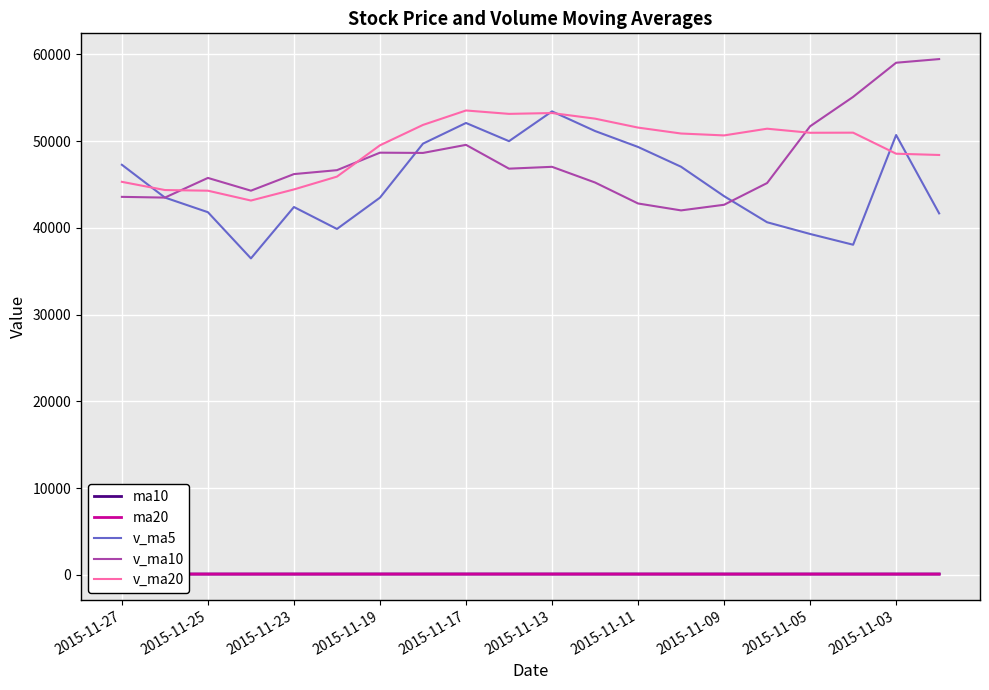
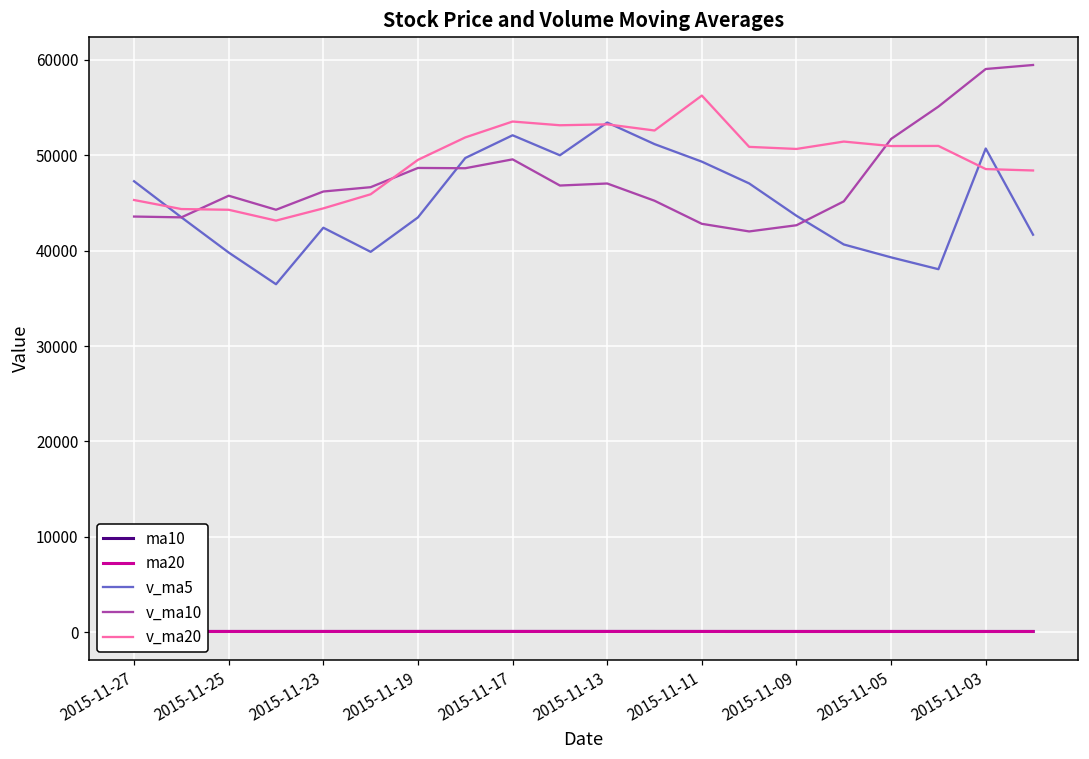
  {
    "ma20": {
      "2015-11-25": 0,
      "2015-11-23": 0,
      "2015-11-19": 0,
      "2015-11-17": 0,
      "2015-11-13": 0,
      "2015-11-11": 0,
      "2015-11-09": 0,
      "2015-11-05": 0,
      "2015-11-03": 0
    },
    "v_ma5": {
      "2015-11-27": 47000,
-     "2015-11-25": 42000,
+     "2015-11-25": 40000,
      "2015-11-23": 42000,
      "2015-11-19": 43000,
      "2015-11-17": 52000,
      "2015-11-11": 49000,
      "2015-11-09": 44000,
      "2015-11-05": 39000,
      "2015-11-03": 51000
    },
    "v_ma10": {
      "2015-11-27": 44000,
      "2015-11-25": 46000,
      "2015-11-23": 46000,
      "2015-11-19": 49000,
      "2015-11-17": 50000,
      "2015-11-13": 47000,
      "2015-11-11": 43000,
      "2015-11-09": 43000,
      "2015-11-05": 52000,
      "2015-11-03": 59000
    },
    "v_ma20": {
      "2015-11-27": 45000,
      "2015-11-25": 44000,
      "2015-11-23": 44000,
      "2015-11-19": 50000,
      "2015-11-17": 54000,
-     "2015-11-11": 52000,
+     "2015-11-11": 56000,
      "2015-11-09": 51000,
      "2015-11-05": 51000,
      "2015-11-03": 49000
    }
  }
